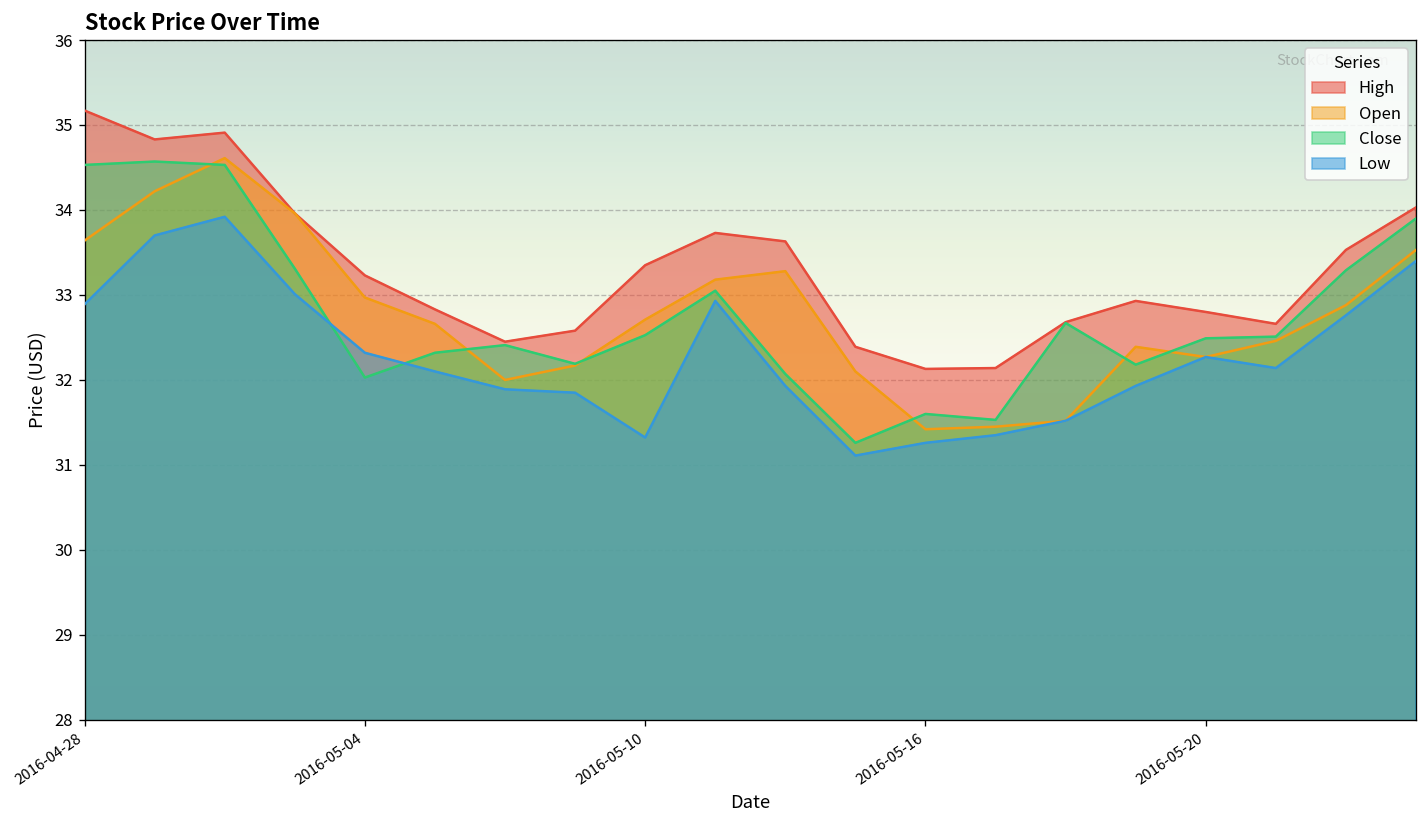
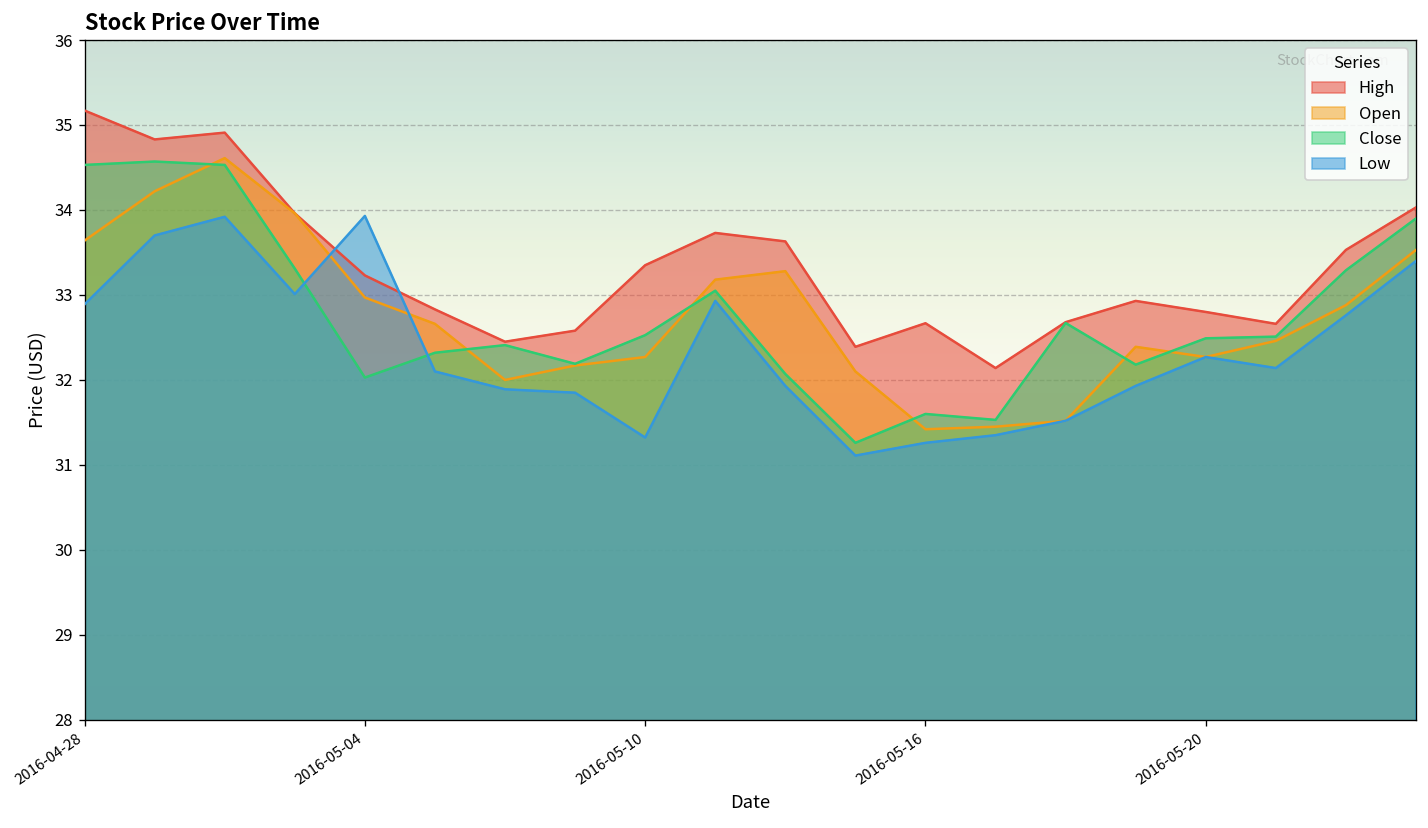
  {
    "High": {
      "2016-04-28": 35.2,
      "2016-05-04": 33.2,
      "2016-05-10": 33.3,
-     "2016-05-16": 32.1,
+     "2016-05-16": 32.7,
      "2016-05-20": 32.8
    },
    "Open": {
      "2016-04-28": 33.6,
      "2016-05-04": 33.0,
-     "2016-05-10": 32.7,
+     "2016-05-10": 32.3,
      "2016-05-16": 31.4
    },
    "Close": {
      "2016-04-28": 34.5,
      "2016-05-04": 32.0,
      "2016-05-10": 32.5,
      "2016-05-16": 31.6,
      "2016-05-20": 32.5
    },
    "Low": {
      "2016-04-28": 32.9,
-     "2016-05-04": 32.3,
+     "2016-05-04": 33.9,
      "2016-05-10": 31.3,
      "2016-05-16": 31.3
    }
  }
